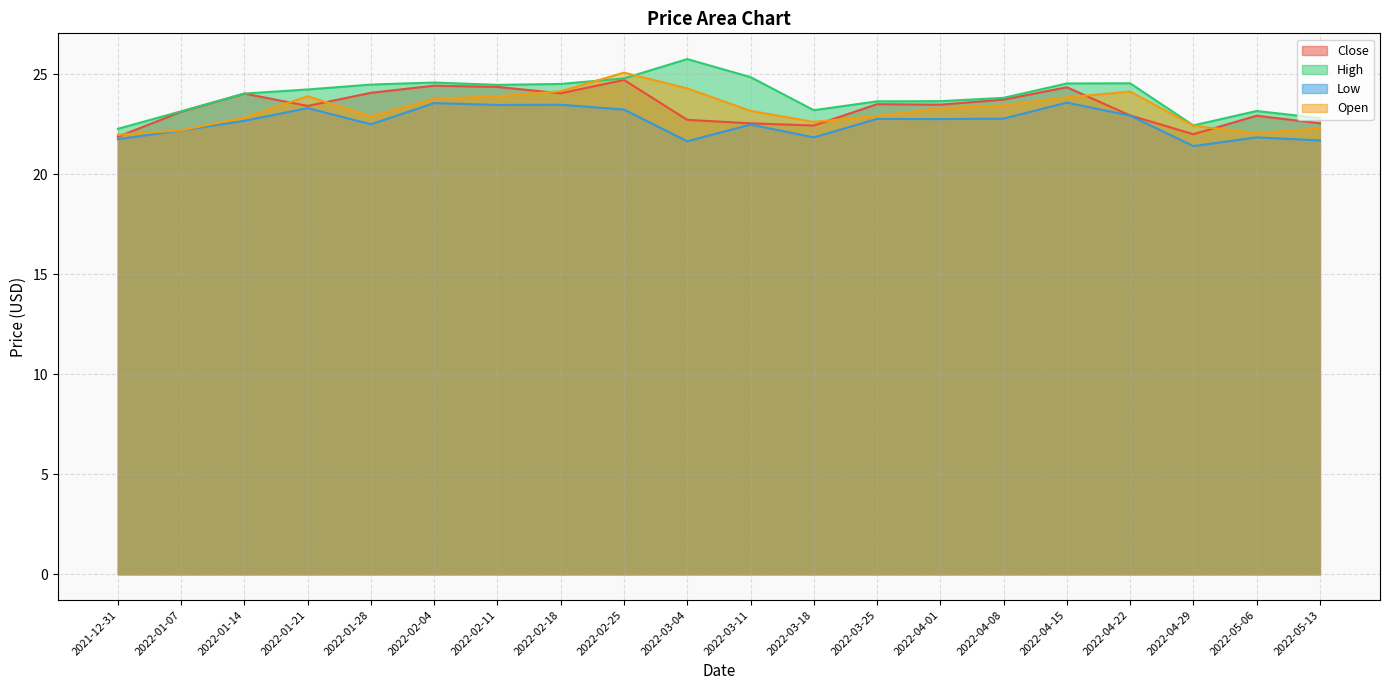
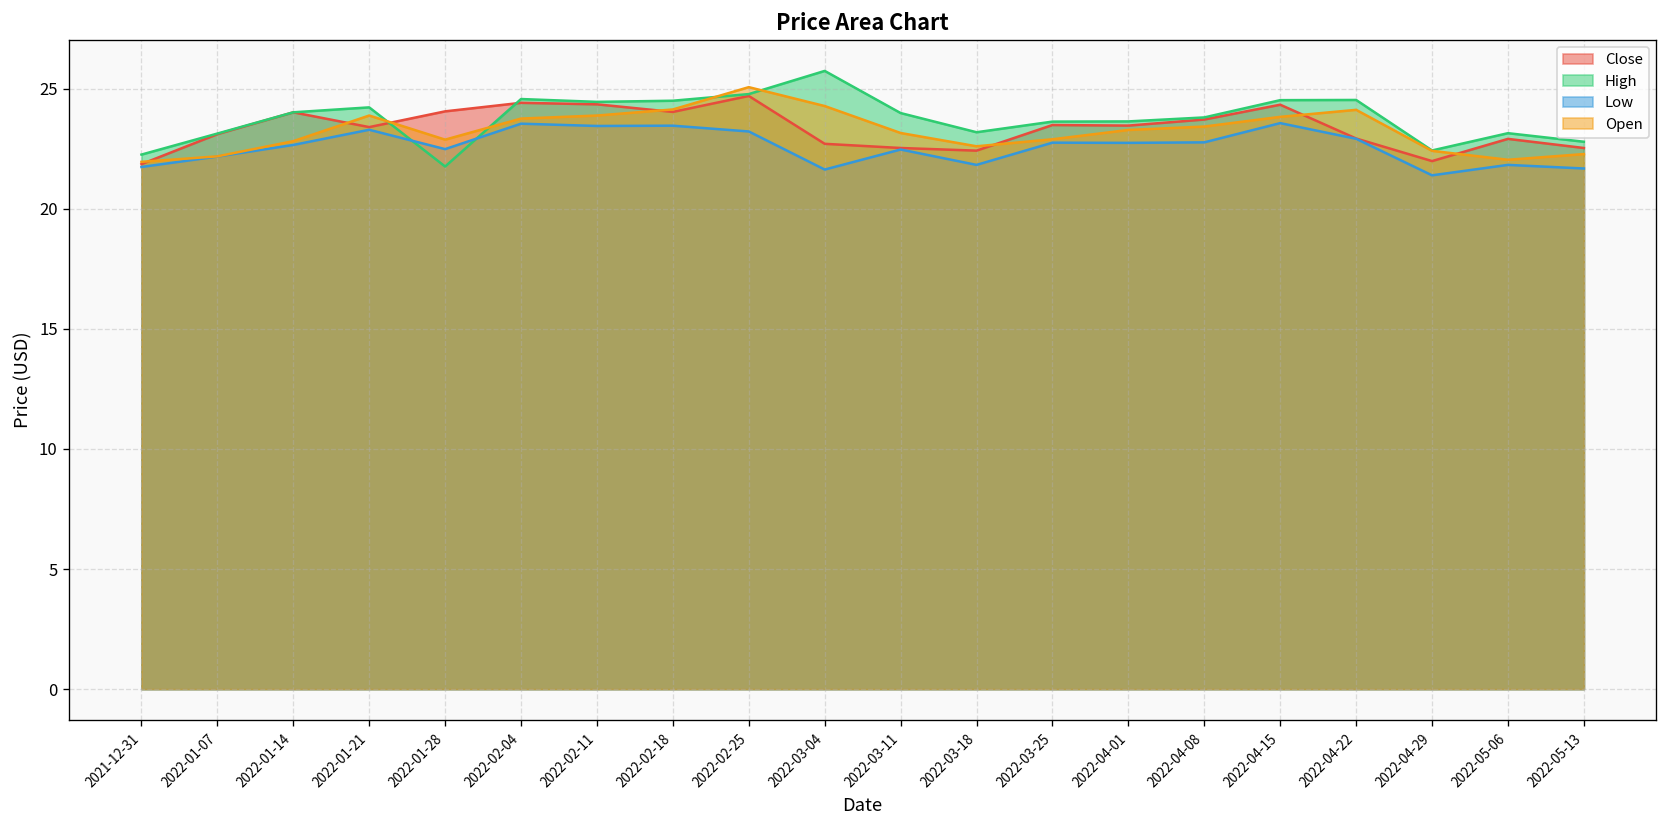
  {
    "Close": {
      "2022-01-28": 24.1,
      "2022-02-04": 24.4,
      "2022-03-04": 22.7,
      "2022-03-18": 22.4,
      "2022-03-25": 23.5,
      "2022-04-01": 23.5,
      "2022-04-15": 24.3,
      "2022-04-29": 22.0,
      "2022-05-06": 22.9,
      "2022-05-13": 22.5
    },
    "High": {
      "2021-12-31": 22.3,
      "2022-01-21": 24.2,
-     "2022-01-28": 24.5,
+     "2022-01-28": 21.8,
      "2022-02-04": 24.6,
      "2022-02-18": 24.5,
      "2022-03-04": 25.7,
-     "2022-03-11": 24.8,
+     "2022-03-11": 24.0,
      "2022-03-18": 23.2,
      "2022-03-25": 23.6,
      "2022-04-01": 23.6,
      "2022-04-15": 24.5,
      "2022-04-22": 24.5,
      "2022-05-06": 23.2
    },
    "Low": {
      "2022-01-14": 22.7,
      "2022-01-28": 22.5,
      "2022-02-04": 23.5,
      "2022-02-11": 23.5,
      "2022-02-18": 23.5,
      "2022-02-25": 23.2,
      "2022-03-04": 21.6,
      "2022-03-18": 21.8,
      "2022-03-25": 22.8,
      "2022-04-01": 22.7,
      "2022-04-08": 22.8,
      "2022-04-15": 23.6,
      "2022-04-29": 21.4,
      "2022-05-06": 21.8,
      "2022-05-13": 21.7
    },
    "Open": {
      "2022-01-14": 22.8,
      "2022-01-21": 23.9,
      "2022-01-28": 22.9,
      "2022-02-04": 23.8,
      "2022-02-11": 23.9,
      "2022-02-25": 25.1,
      "2022-03-04": 24.3,
      "2022-03-11": 23.2,
      "2022-03-18": 22.6,
      "2022-03-25": 22.9,
      "2022-04-01": 23.3,
      "2022-04-08": 23.4,
      "2022-04-15": 23.8,
      "2022-04-22": 24.1,
      "2022-05-06": 22.0,
      "2022-05-13": 22.3
    }
  }
